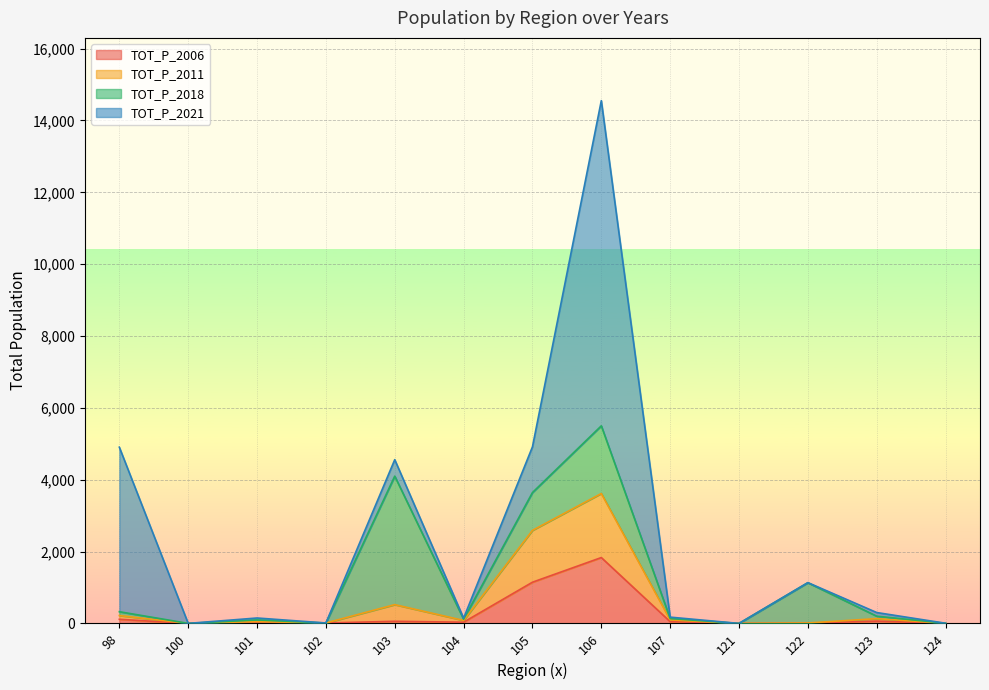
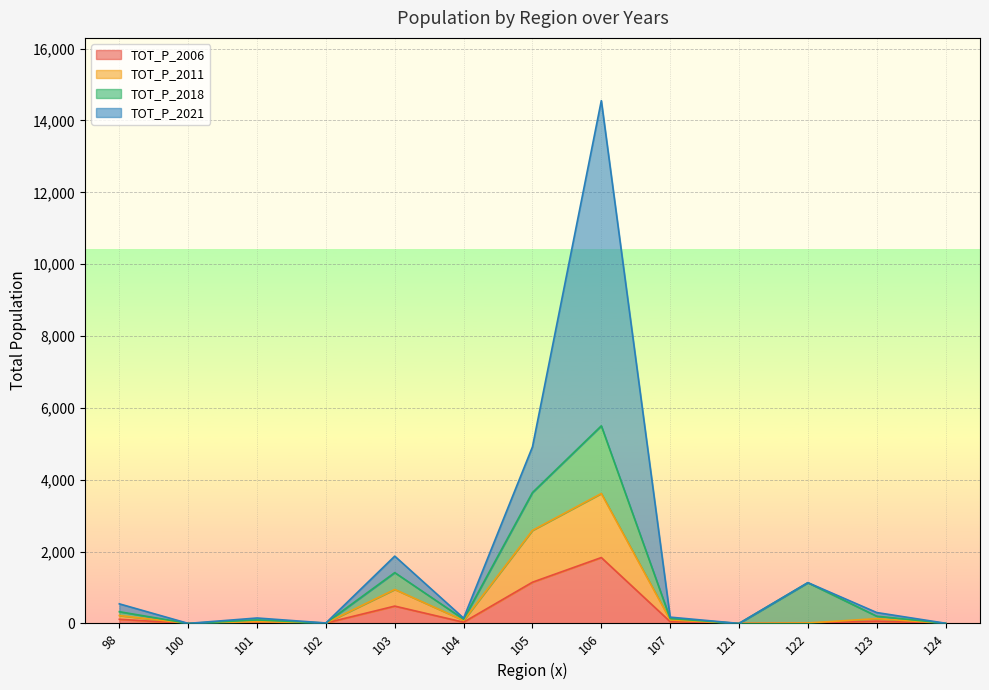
  {
    "TOT_P_2006": {
      "98": "100",
-     "103": "100",
+     "103": "500",
      "105": "1,100",
      "106": "1,800"
    },
    "TOT_P_2011": {
      "98": "100",
      "103": "500",
      "105": "1,400",
      "106": "1,800"
    },
    "TOT_P_2018": {
      "98": "100",
-     "103": "3,600",
+     "103": "500",
      "105": "1,100",
      "106": "1,900"
    },
    "TOT_P_2021": {
-     "98": "4,600",
+     "98": "200",
      "103": "500",
      "105": "1,300",
      "106": "9,100",
      "123": "100"
    }
  }
